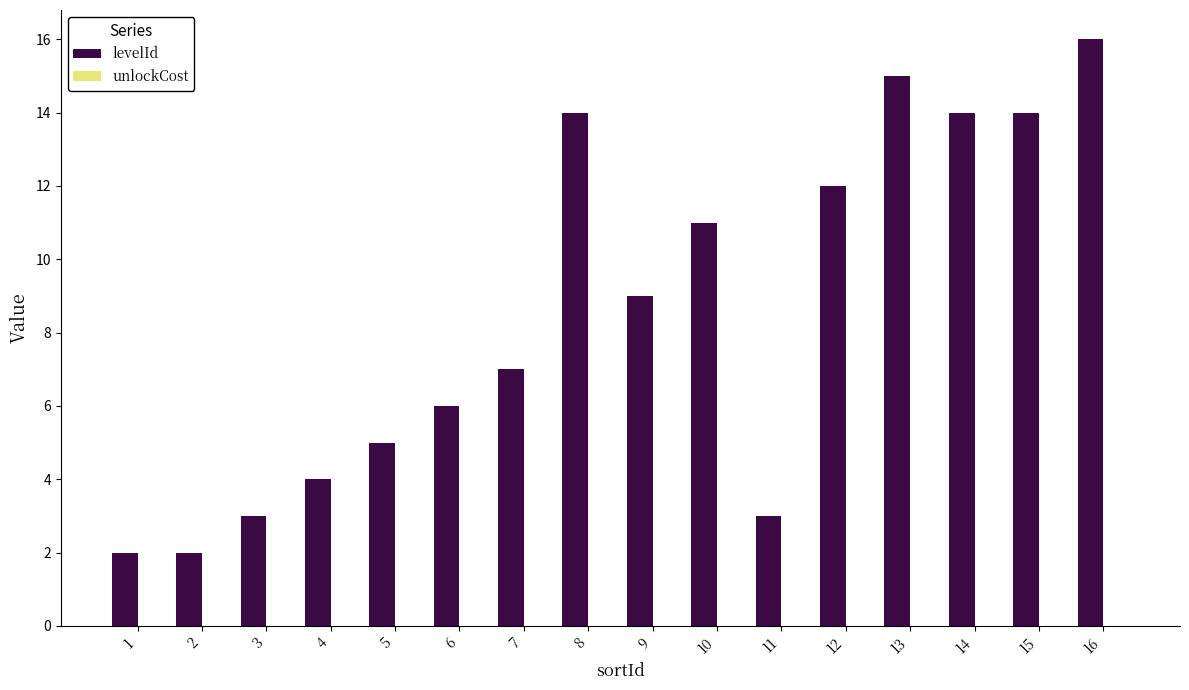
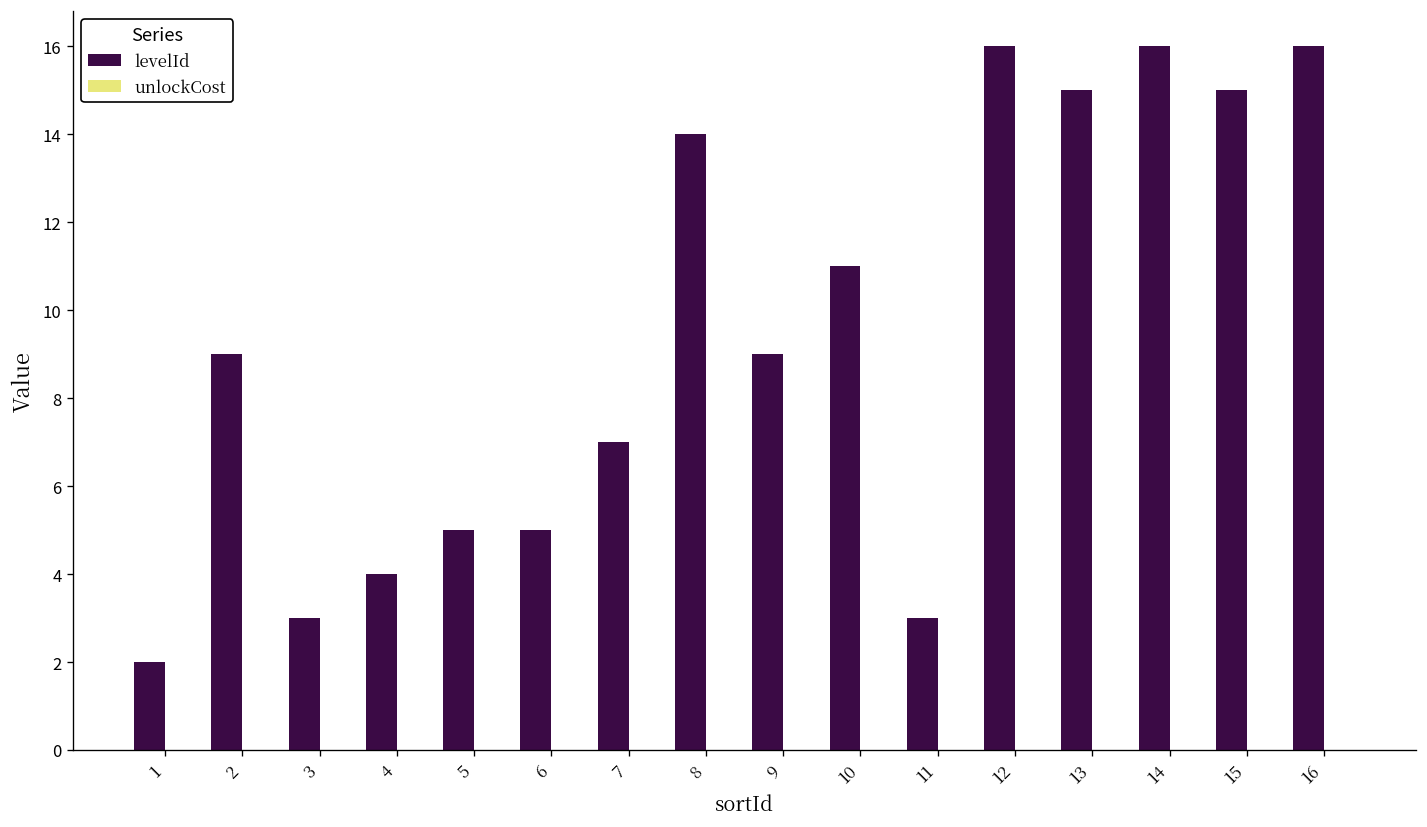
  {
    "levelId": {
      "1": 2,
-     "2": 2,
+     "2": 9,
      "3": 3,
      "4": 4,
      "5": 5,
-     "6": 6,
+     "6": 5,
      "7": 7,
      "8": 14,
      "9": 9,
      "10": 11,
      "11": 3,
-     "12": 12,
+     "12": 16,
      "13": 15,
-     "14": 14,
-     "15": 14,
+     "14": 16,
+     "15": 15,
      "16": 16
    },
    "unlockCost": {
      "1": 0,
      "2": 0,
      "3": 0,
      "4": 0,
      "5": 0,
      "6": 0,
      "7": 0,
      "8": 0,
      "9": 0,
      "10": 0,
      "11": 0,
      "12": 0,
      "13": 0,
      "14": 0,
      "15": 0,
      "16": 0
    }
  }
